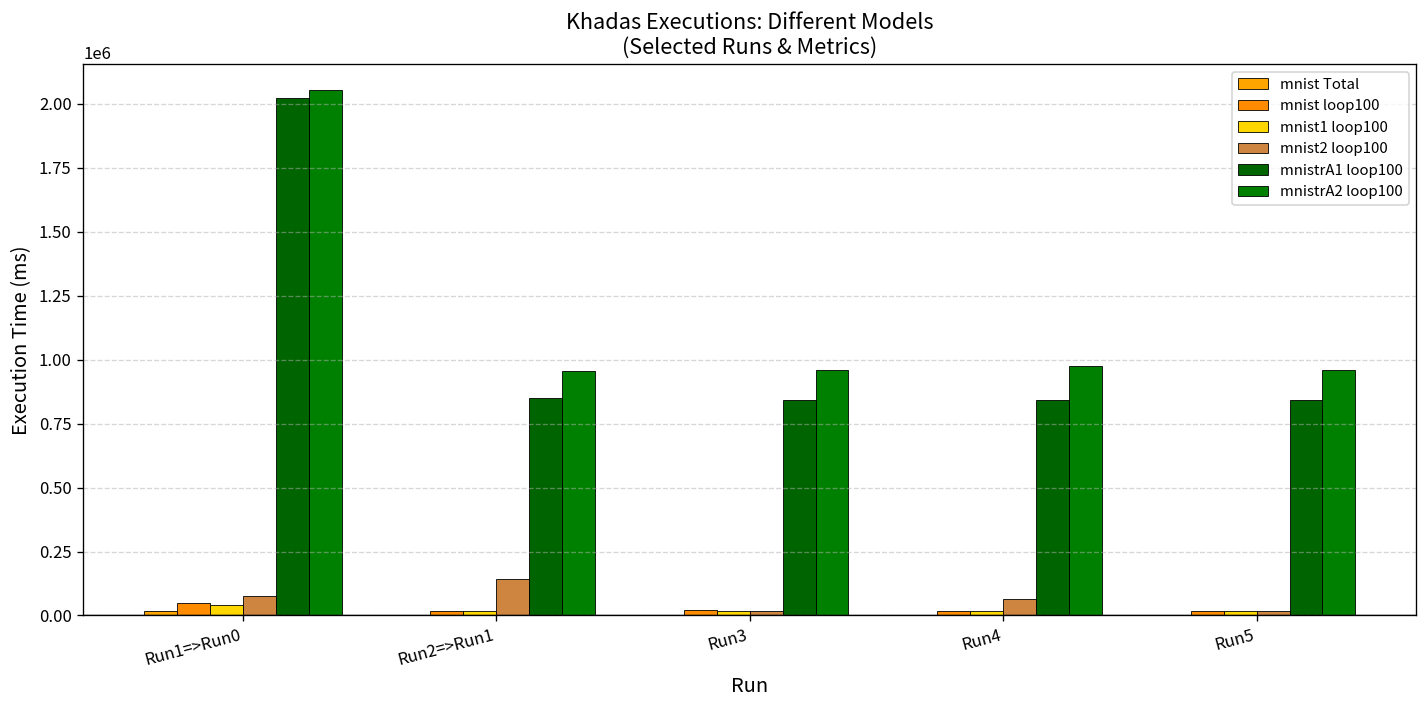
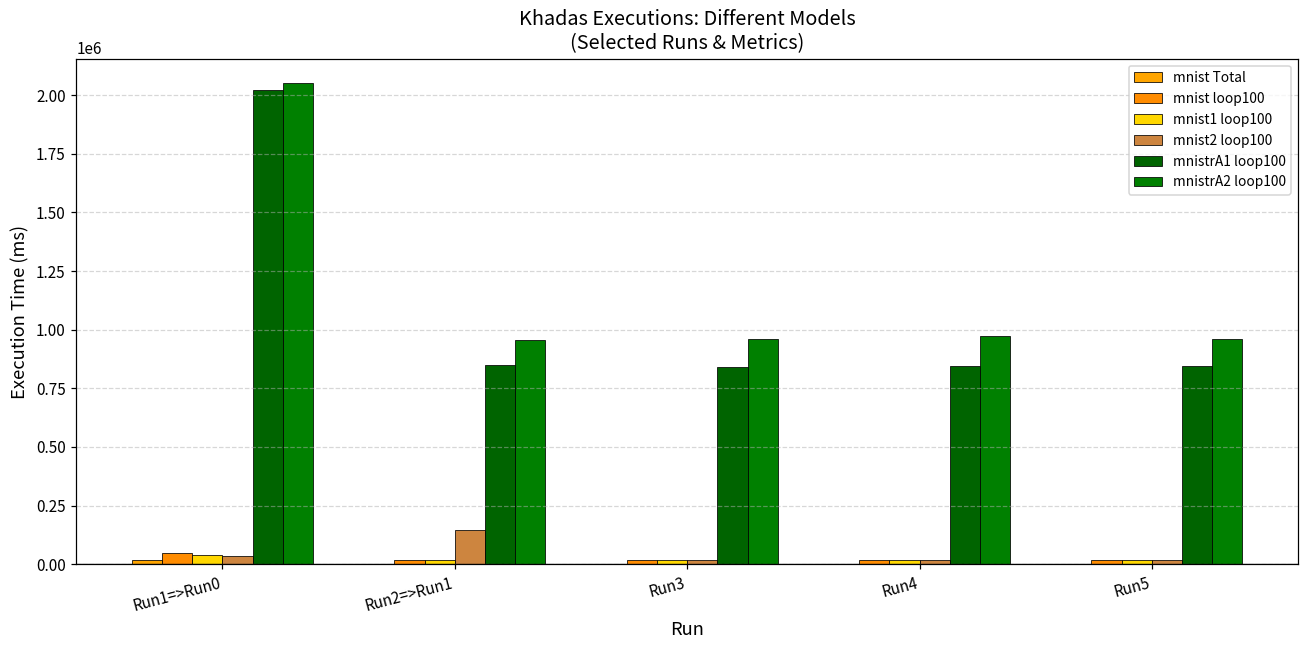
  {
    "mnist2 loop100": {
-     "Run1=>Run0": 70000,
+     "Run1=>Run0": 30000,
      "Run2=>Run1": 140000,
      "Run3": 20000,
-     "Run4": 70000,
+     "Run4": 20000,
      "Run5": 20000
    }
  }
